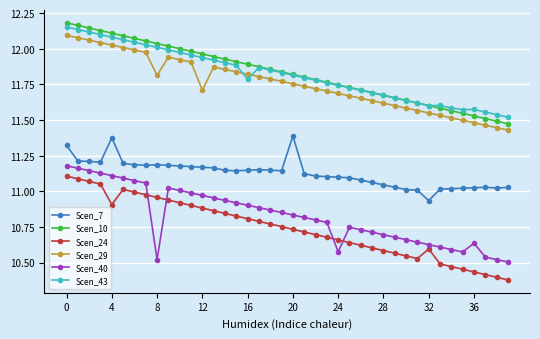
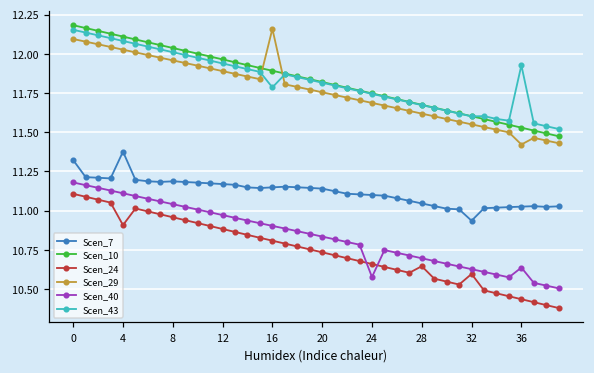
  {
    "Scen_7": {
      "0": 11.32,
      "4": 11.38,
      "8": 11.19,
      "12": 11.17,
      "16": 11.15,
-     "20": 11.39,
+     "20": 11.14,
      "24": 11.10,
      "28": 11.05,
      "32": 10.94,
      "36": 11.03
    },
    "Scen_10": {
      "0": 12.18,
      "4": 12.11,
      "8": 12.04,
      "12": 11.96,
      "16": 11.89,
      "36": 11.53
    },
    "Scen_24": {
      "0": 11.11,
      "4": 10.91,
      "8": 10.96,
      "12": 10.88,
      "16": 10.81,
      "20": 10.73,
      "24": 10.66,
-     "28": 10.58,
+     "28": 10.65,
      "32": 10.60,
      "36": 10.43
    },
    "Scen_29": {
      "0": 12.09,
      "4": 12.03,
-     "8": 11.81,
-     "12": 11.71,
-     "16": 11.82,
+     "8": 11.96,
+     "12": 11.89,
+     "16": 12.16,
      "20": 11.75,
      "24": 11.69,
      "28": 11.62,
      "32": 11.55,
-     "36": 11.48
+     "36": 11.42
    },
    "Scen_40": {
      "0": 11.18,
      "4": 11.11,
-     "8": 10.52,
+     "8": 11.04,
      "12": 10.97,
      "16": 10.90,
      "20": 10.83,
      "24": 10.58,
      "28": 10.70,
      "32": 10.63,
      "36": 10.64
    },
    "Scen_43": {
      "0": 12.15,
      "4": 12.08,
      "8": 12.01,
      "12": 11.94,
      "16": 11.79,
-     "36": 11.57
+     "36": 11.93
    }
  }
